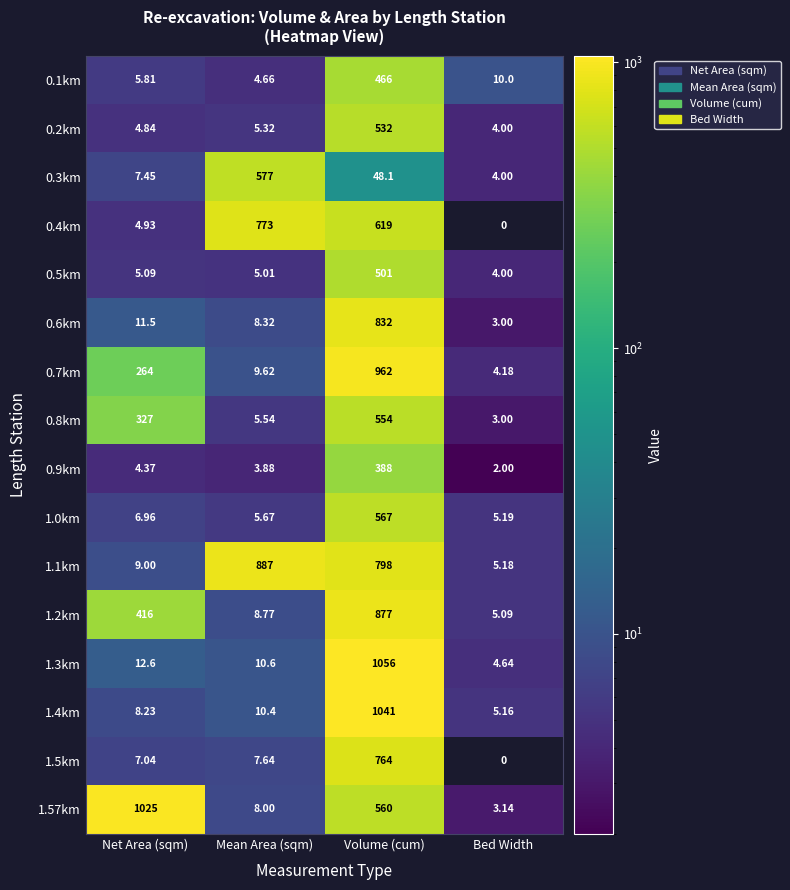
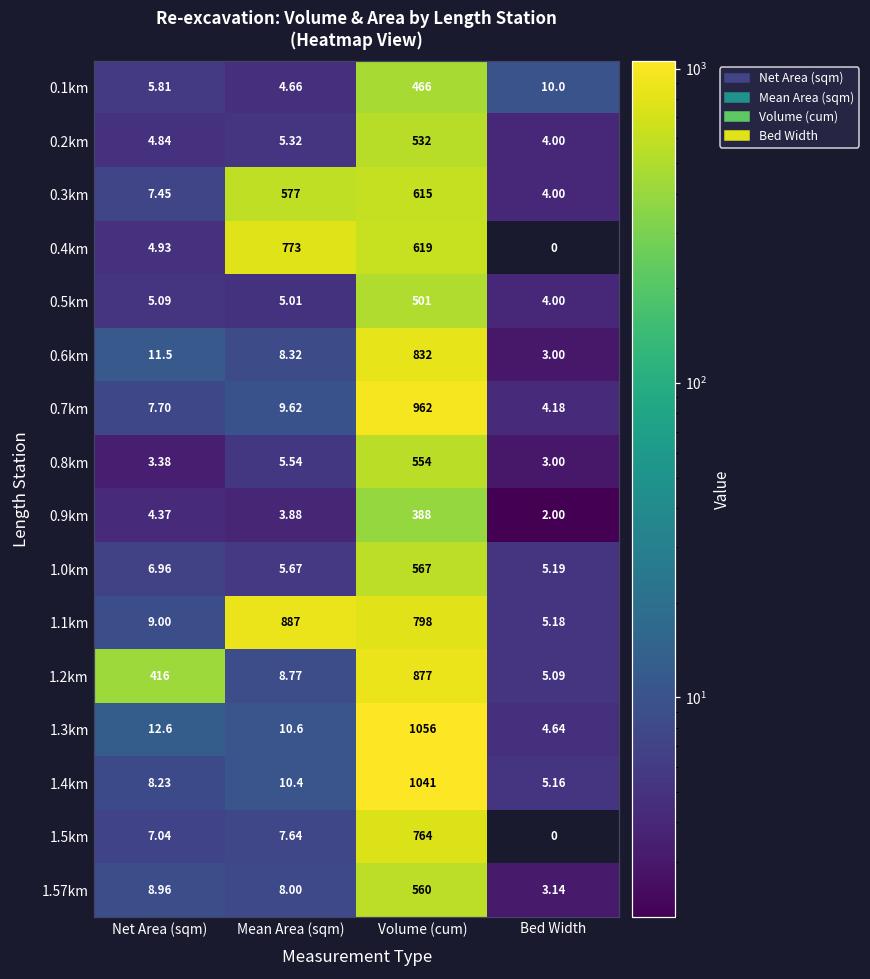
  {
    "0.1km": {
      "Net Area (sqm)": 5.81,
      "Mean Area (sqm)": 4.66,
      "Volume (cum)": 466,
      "Bed Width": 10.0
    },
    "0.2km": {
      "Net Area (sqm)": 4.84,
      "Mean Area (sqm)": 5.32,
      "Volume (cum)": 532,
      "Bed Width": 4.00
    },
    "0.3km": {
      "Net Area (sqm)": 7.45,
      "Mean Area (sqm)": 577,
-     "Volume (cum)": 48.1,
+     "Volume (cum)": 615,
      "Bed Width": 4.00
    },
    "0.4km": {
      "Net Area (sqm)": 4.93,
      "Mean Area (sqm)": 773,
      "Volume (cum)": 619,
      "Bed Width": 0
    },
    "0.5km": {
      "Net Area (sqm)": 5.09,
      "Mean Area (sqm)": 5.01,
      "Volume (cum)": 501,
      "Bed Width": 4.00
    },
    "0.6km": {
      "Net Area (sqm)": 11.5,
      "Mean Area (sqm)": 8.32,
      "Volume (cum)": 832,
      "Bed Width": 3.00
    },
    "0.7km": {
-     "Net Area (sqm)": 264,
+     "Net Area (sqm)": 7.70,
      "Mean Area (sqm)": 9.62,
      "Volume (cum)": 962,
      "Bed Width": 4.18
    },
    "0.8km": {
-     "Net Area (sqm)": 327,
+     "Net Area (sqm)": 3.38,
      "Mean Area (sqm)": 5.54,
      "Volume (cum)": 554,
      "Bed Width": 3.00
    },
    "0.9km": {
      "Net Area (sqm)": 4.37,
      "Mean Area (sqm)": 3.88,
      "Volume (cum)": 388,
      "Bed Width": 2.00
    },
    "1.0km": {
      "Net Area (sqm)": 6.96,
      "Mean Area (sqm)": 5.67,
      "Volume (cum)": 567,
      "Bed Width": 5.19
    },
    "1.1km": {
      "Net Area (sqm)": 9.00,
      "Mean Area (sqm)": 887,
      "Volume (cum)": 798,
      "Bed Width": 5.18
    },
    "1.2km": {
      "Net Area (sqm)": 416,
      "Mean Area (sqm)": 8.77,
      "Volume (cum)": 877,
      "Bed Width": 5.09
    },
    "1.3km": {
      "Net Area (sqm)": 12.6,
      "Mean Area (sqm)": 10.6,
      "Volume (cum)": 1056,
      "Bed Width": 4.64
    },
    "1.4km": {
      "Net Area (sqm)": 8.23,
      "Mean Area (sqm)": 10.4,
      "Volume (cum)": 1041,
      "Bed Width": 5.16
    },
    "1.5km": {
      "Net Area (sqm)": 7.04,
      "Mean Area (sqm)": 7.64,
      "Volume (cum)": 764,
      "Bed Width": 0
    },
    "1.57km": {
-     "Net Area (sqm)": 1025,
+     "Net Area (sqm)": 8.96,
      "Mean Area (sqm)": 8.00,
      "Volume (cum)": 560,
      "Bed Width": 3.14
    }
  }
